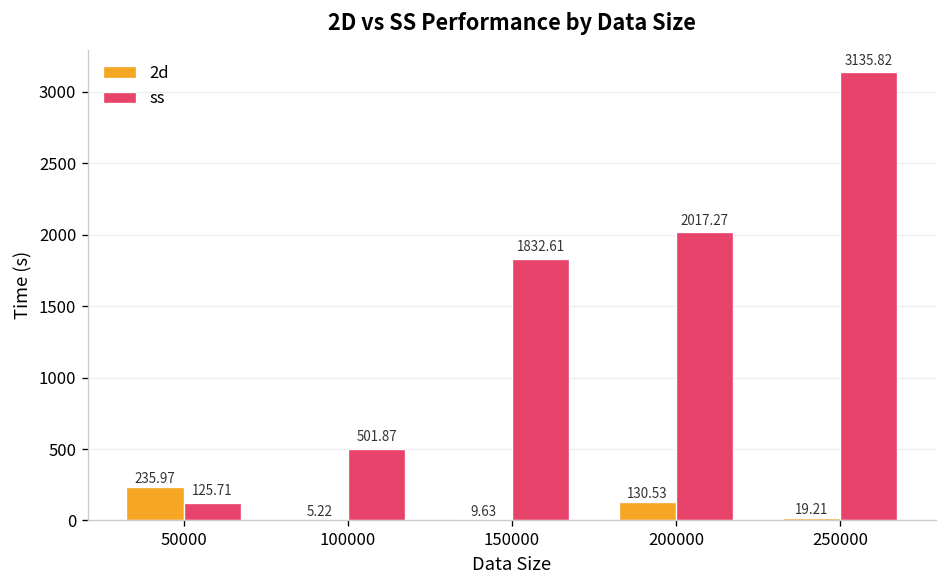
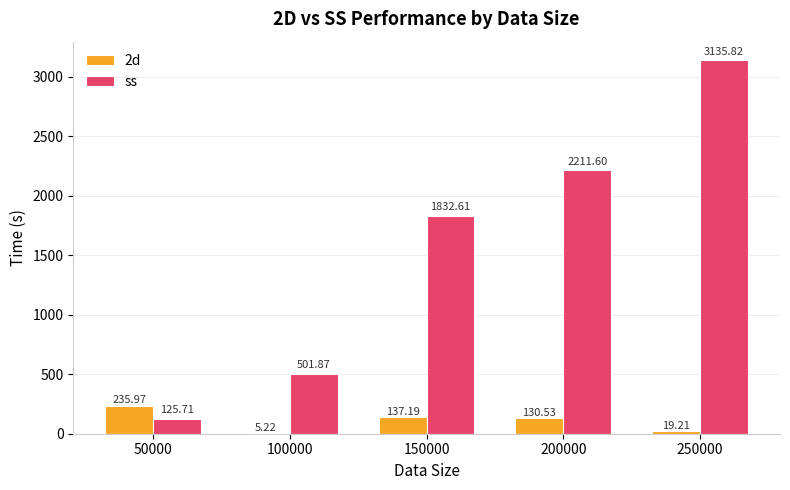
  {
    "2d": {
      "50000": 235.97,
      "100000": 5.22,
-     "150000": 9.63,
+     "150000": 137.19,
      "200000": 130.53,
      "250000": 19.21
    },
    "ss": {
      "50000": 125.71,
      "100000": 501.87,
      "150000": 1832.61,
-     "200000": 2017.27,
+     "200000": 2211.60,
      "250000": 3135.82
    }
  }
